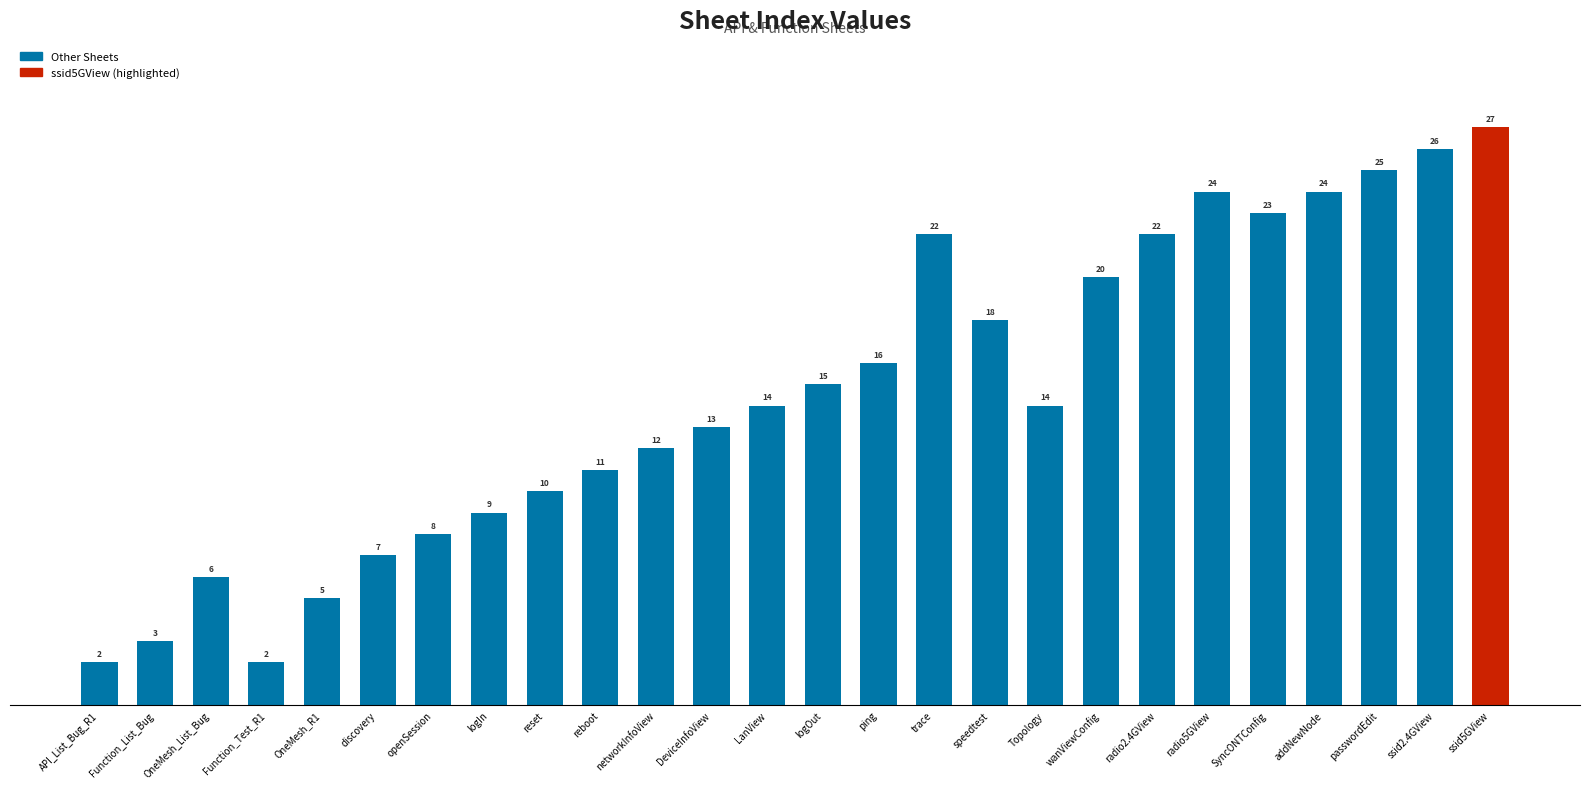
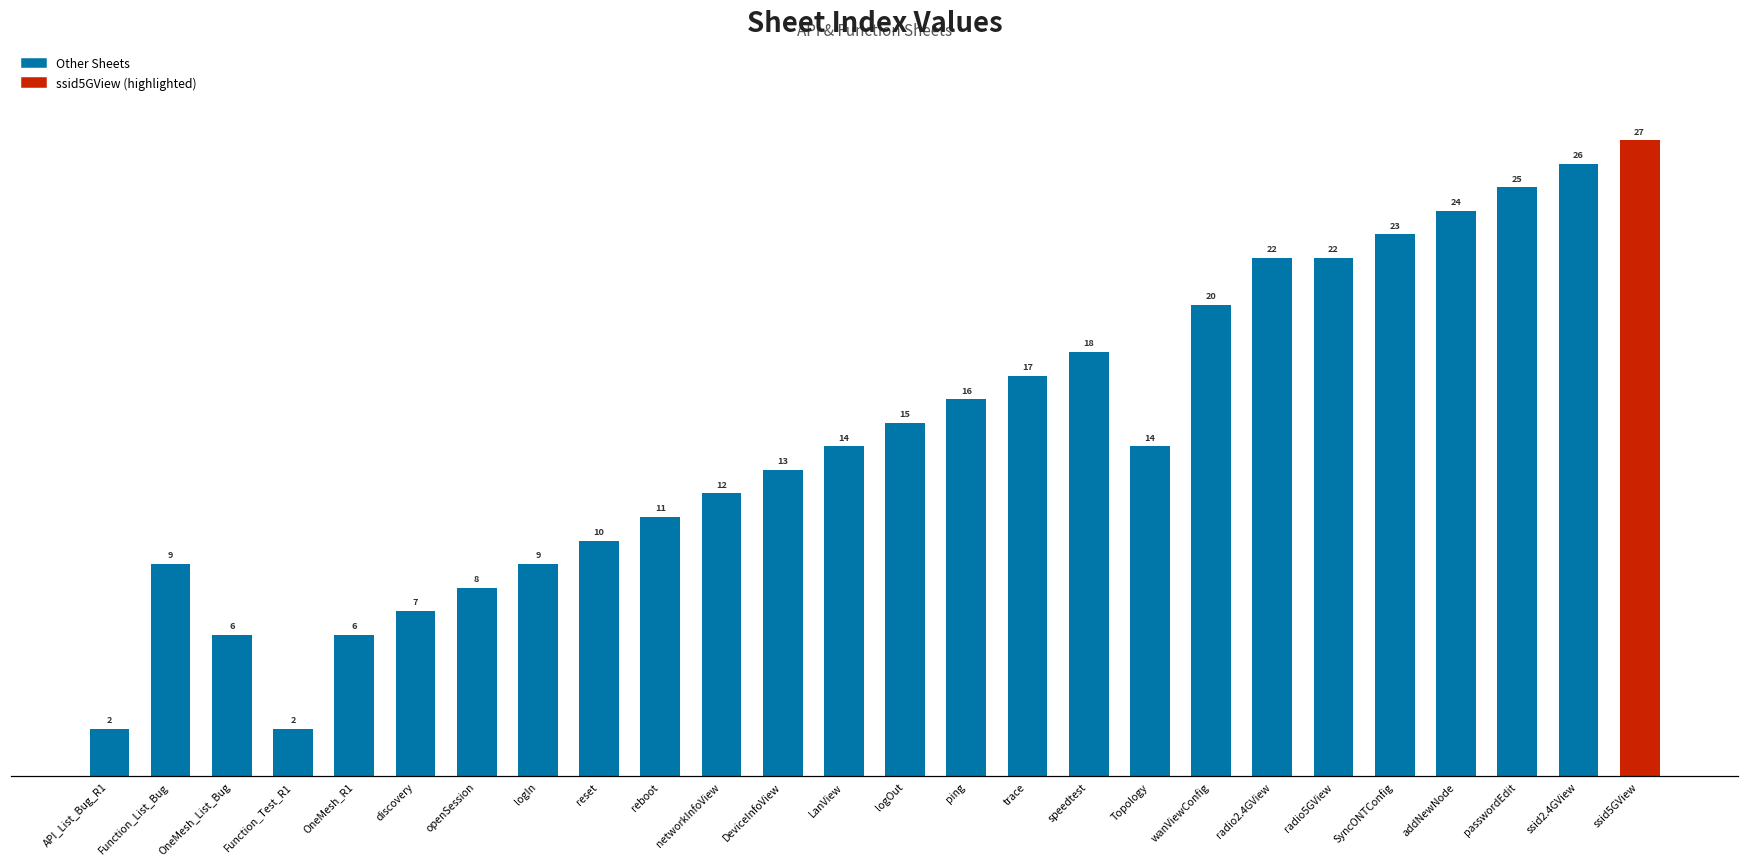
  {
    "API_List_Bug_R1": 2,
-   "Function_List_Bug": 3,
+   "Function_List_Bug": 9,
    "OneMesh_List_Bug": 6,
    "Function_Test_R1": 2,
-   "OneMesh_R1": 5,
+   "OneMesh_R1": 6,
    "discovery": 7,
    "openSession": 8,
    "logIn": 9,
    "reset": 10,
    "reboot": 11,
    "networkInfoView": 12,
    "DeviceInfoView": 13,
    "LanView": 14,
    "logOut": 15,
    "ping": 16,
-   "trace": 22,
+   "trace": 17,
    "speedtest": 18,
    "Topology": 14,
    "wanViewConfig": 20,
    "radio2.4GView": 22,
-   "radio5GView": 24,
+   "radio5GView": 22,
    "SyncONTConfig": 23,
    "addNewNode": 24,
    "passwordEdit": 25,
    "ssid2.4GView": 26,
    "ssid5GView": 27
  }
